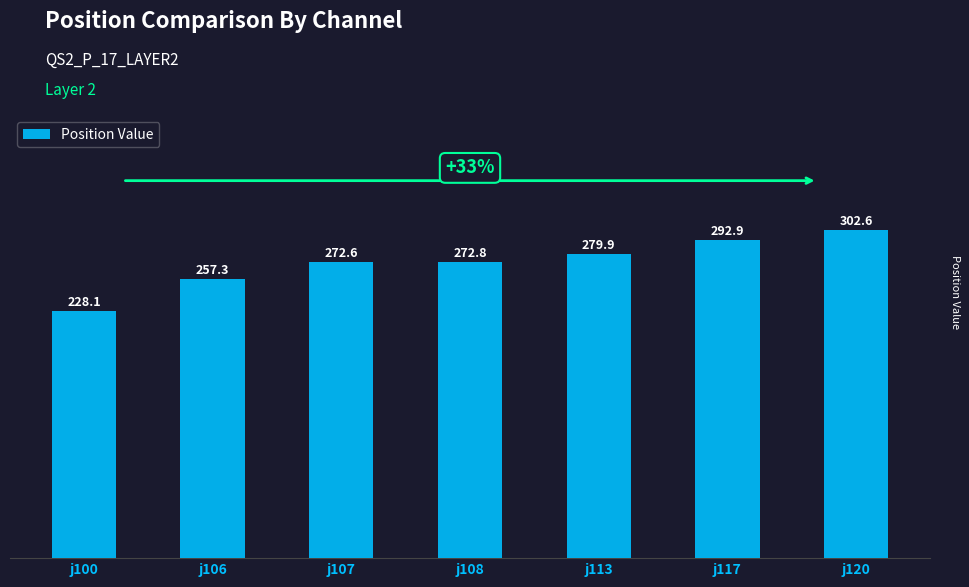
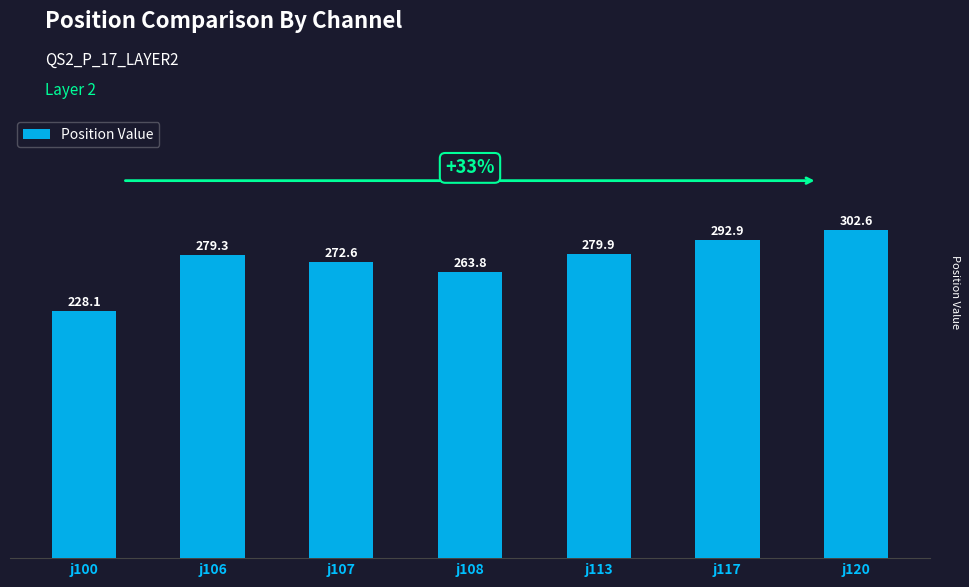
  {
    "j100": 228.1,
-   "j106": 257.3,
+   "j106": 279.3,
    "j107": 272.6,
-   "j108": 272.8,
+   "j108": 263.8,
    "j113": 279.9,
    "j117": 292.9,
    "j120": 302.6
  }
